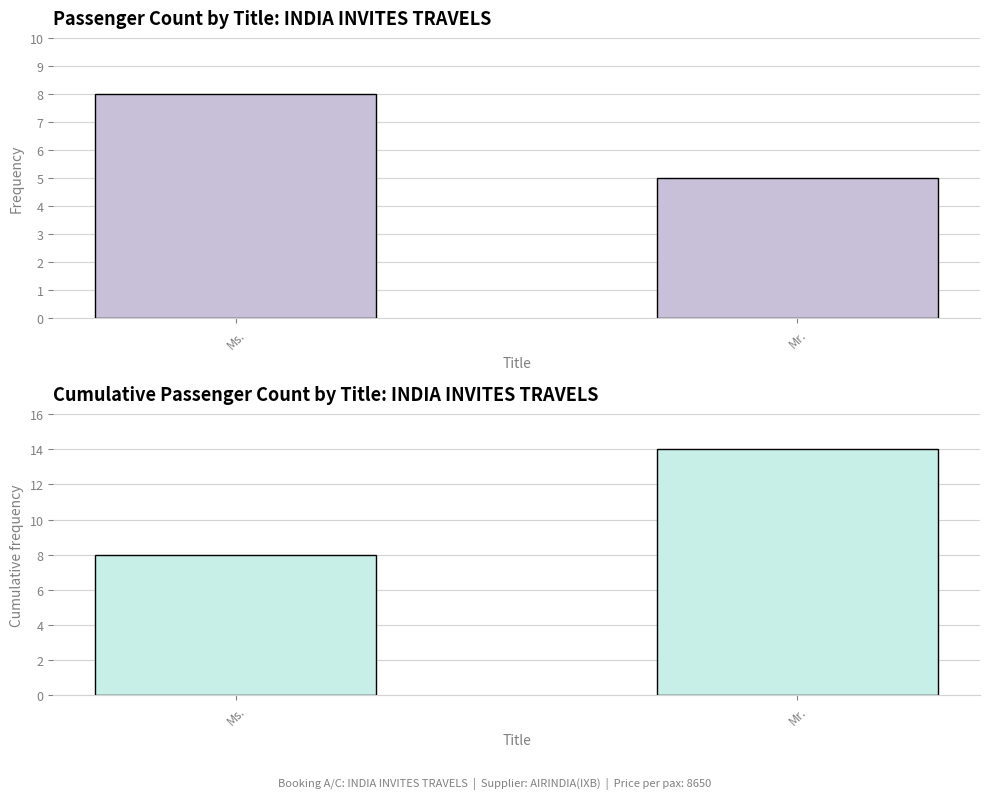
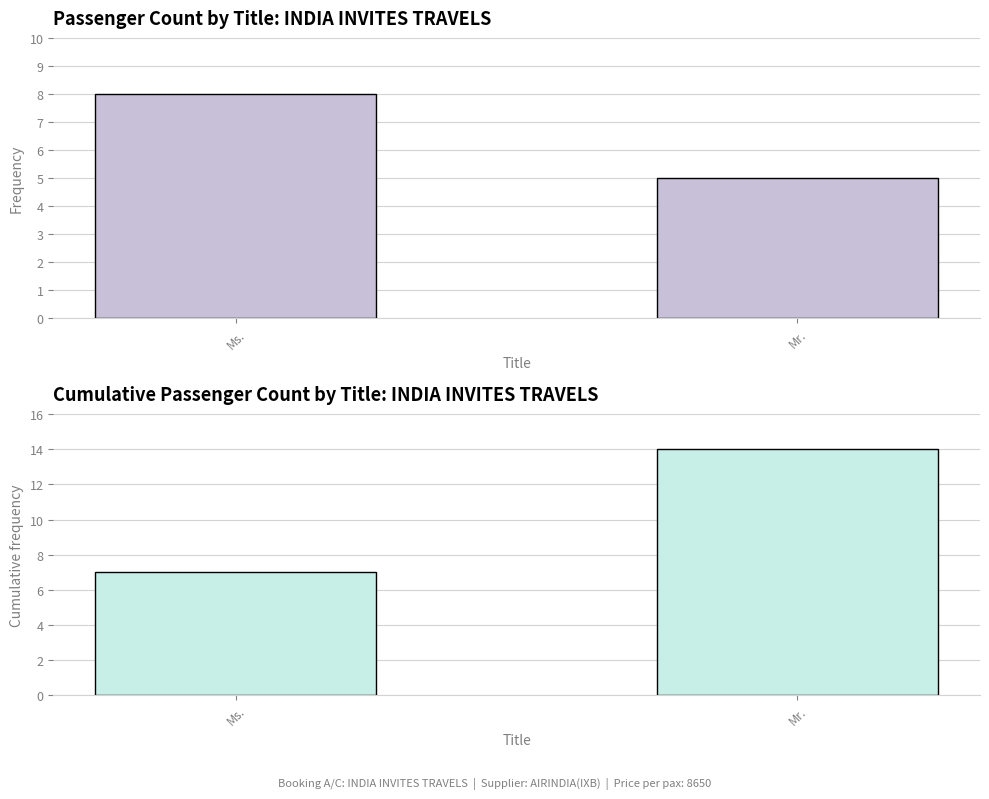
  {
    "Passenger Count by Title: INDIA INVITES TRAVELS": {
      "Ms.": 8.0,
      "Mr.": 5.0
    },
    "Cumulative Passenger Count by Title: INDIA INVITES TRAVELS": {
-     "Ms.": 8,
+     "Ms.": 7,
      "Mr.": 14
    }
  }
